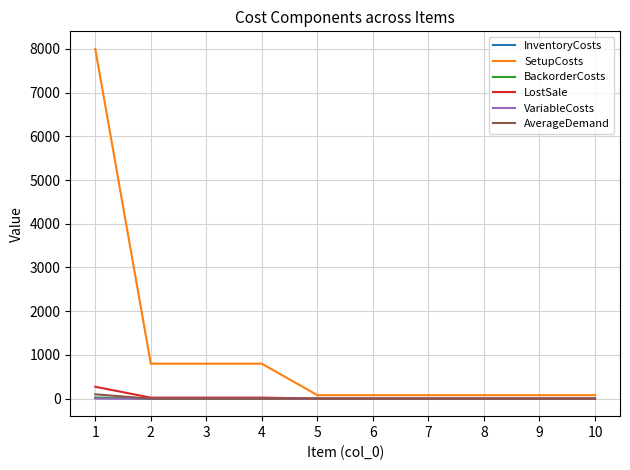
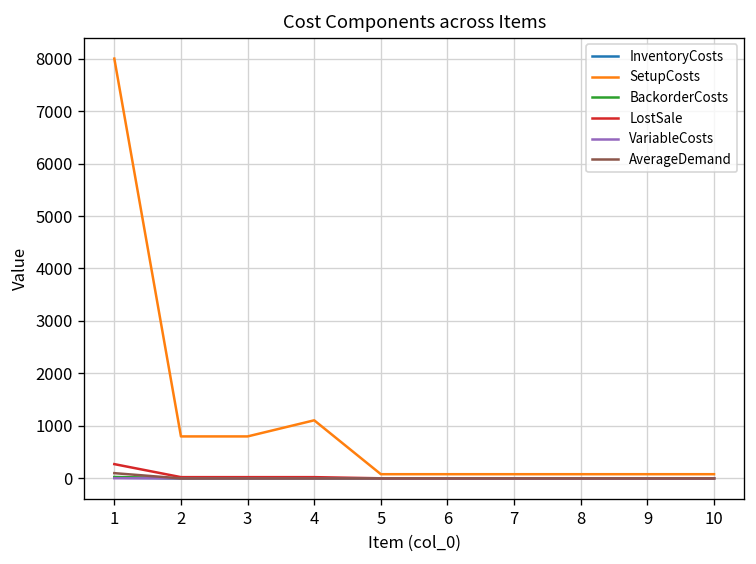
  {
    "VariableCosts": {
      "1": 0
    },
    "SetupCosts": {
      "1": 8000,
      "2": 800,
      "3": 800,
-     "4": 800,
+     "4": 1100,
      "5": 100,
      "6": 100,
      "7": 100,
      "8": 100,
      "9": 100,
      "10": 100
    },
    "LostSale": {
      "1": 300
    },
    "AverageDemand": {
      "1": 100
    }
  }
